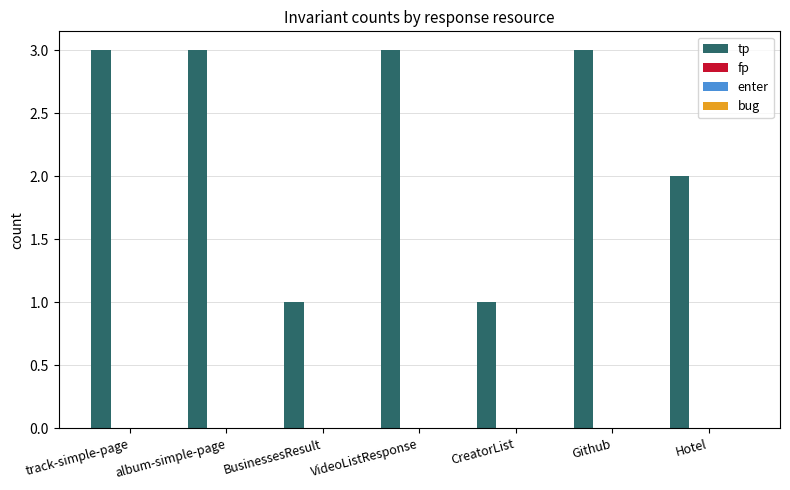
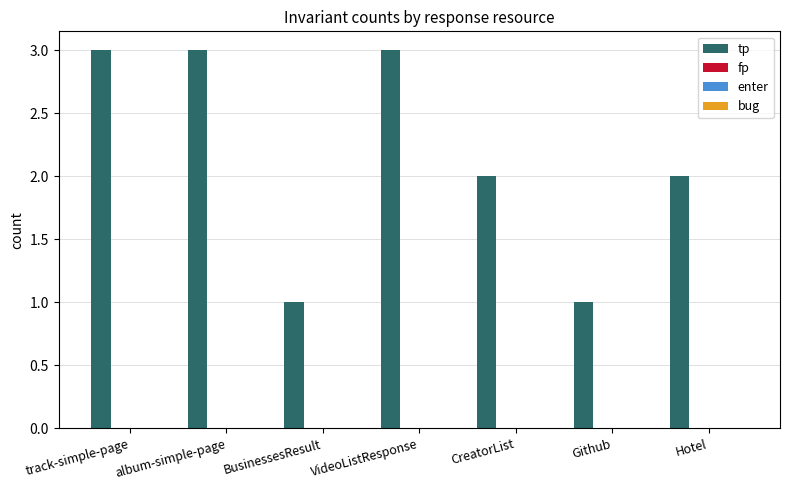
  {
    "tp": {
      "track-simple-page": 3,
      "album-simple-page": 3,
      "BusinessesResult": 1,
      "VideoListResponse": 3,
-     "CreatorList": 1,
-     "Github": 3,
+     "CreatorList": 2,
+     "Github": 1,
      "Hotel": 2
    },
    "fp": {
      "track-simple-page": 0,
      "album-simple-page": 0,
      "BusinessesResult": 0,
      "VideoListResponse": 0,
      "CreatorList": 0,
      "Github": 0,
      "Hotel": 0
    },
    "enter": {
      "track-simple-page": 0,
      "album-simple-page": 0,
      "BusinessesResult": 0,
      "VideoListResponse": 0,
      "CreatorList": 0,
      "Github": 0,
      "Hotel": 0
    },
    "bug": {
      "track-simple-page": 0,
      "album-simple-page": 0,
      "BusinessesResult": 0,
      "VideoListResponse": 0,
      "CreatorList": 0,
      "Github": 0,
      "Hotel": 0
    }
  }
